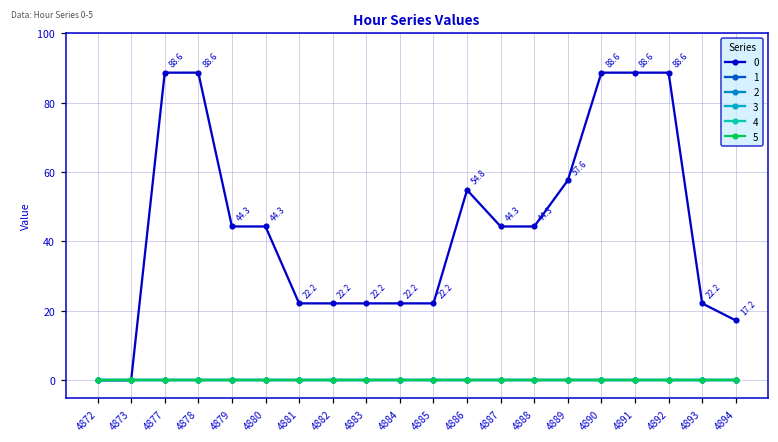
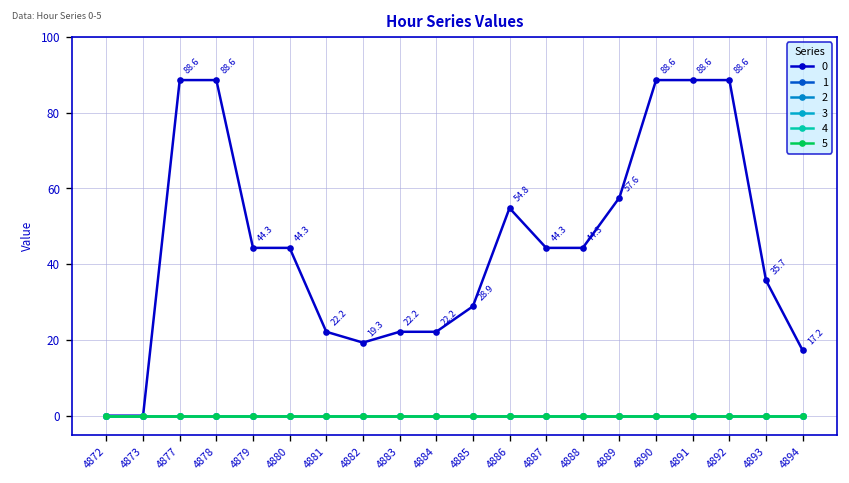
  {
    "0": {
      "4877": 88.6,
      "4878": 88.6,
      "4879": 44.3,
      "4880": 44.3,
      "4881": 22.2,
-     "4882": 22.2,
+     "4882": 19.3,
      "4883": 22.2,
      "4884": 22.2,
-     "4885": 22.2,
+     "4885": 28.9,
      "4886": 54.8,
      "4887": 44.3,
      "4888": 44.3,
      "4889": 57.6,
      "4890": 88.6,
      "4891": 88.6,
      "4892": 88.6,
-     "4893": 22.2,
+     "4893": 35.7,
      "4894": 17.2
    },
    "5": {
      "4877": 0,
      "4878": 0,
      "4879": 0,
      "4880": 0,
      "4881": 0,
      "4882": 0,
      "4883": 0,
      "4884": 0,
      "4885": 0,
      "4886": 0,
      "4887": 0,
      "4888": 0,
      "4889": 0,
      "4890": 0,
      "4891": 0,
      "4892": 0,
      "4893": 0,
      "4894": 0
    }
  }
